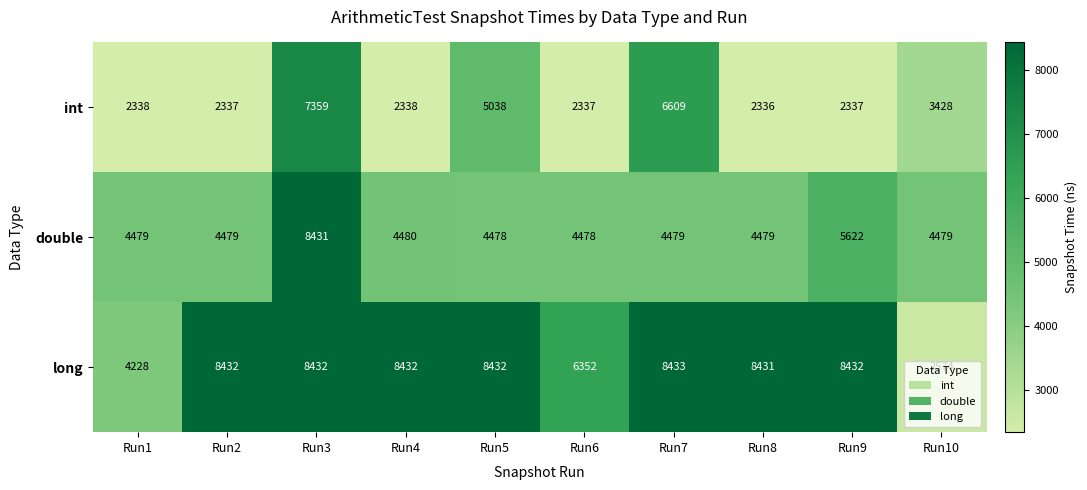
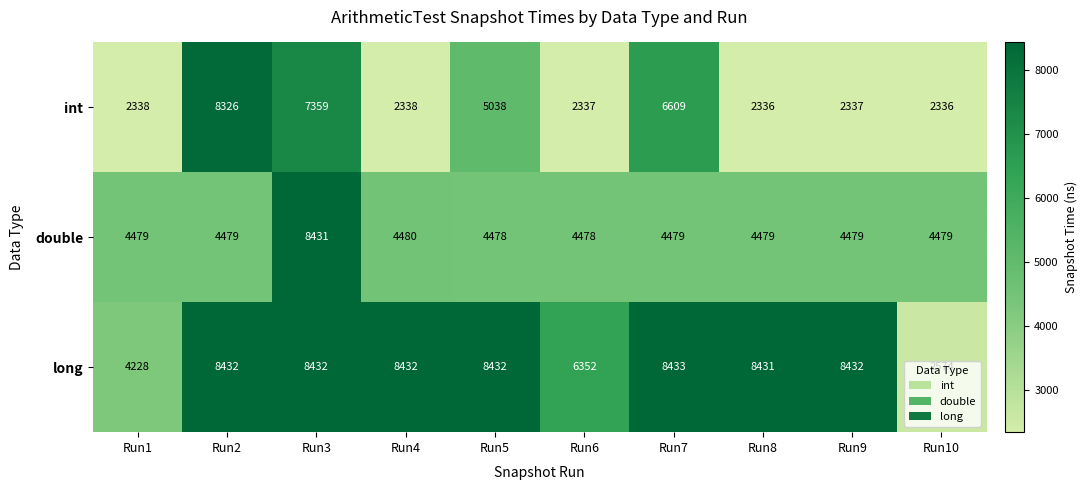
  {
    "int": {
      "Run1": 2338,
-     "Run2": 2337,
+     "Run2": 8326,
      "Run3": 7359,
      "Run4": 2338,
      "Run5": 5038,
      "Run6": 2337,
      "Run7": 6609,
      "Run8": 2336,
      "Run9": 2337,
-     "Run10": 3428
+     "Run10": 2336
    },
    "double": {
      "Run1": 4479,
      "Run2": 4479,
      "Run3": 8431,
      "Run4": 4480,
      "Run5": 4478,
      "Run6": 4478,
      "Run7": 4479,
      "Run8": 4479,
-     "Run9": 5622,
+     "Run9": 4479,
      "Run10": 4479
    },
    "long": {
      "Run1": 4228,
      "Run2": 8432,
      "Run3": 8432,
      "Run4": 8432,
      "Run5": 8432,
      "Run6": 6352,
      "Run7": 8433,
      "Run8": 8431,
      "Run9": 8432
    }
  }
